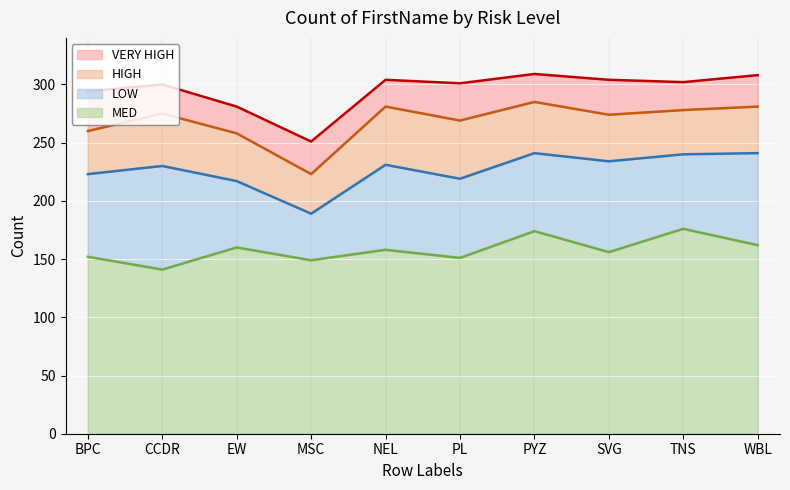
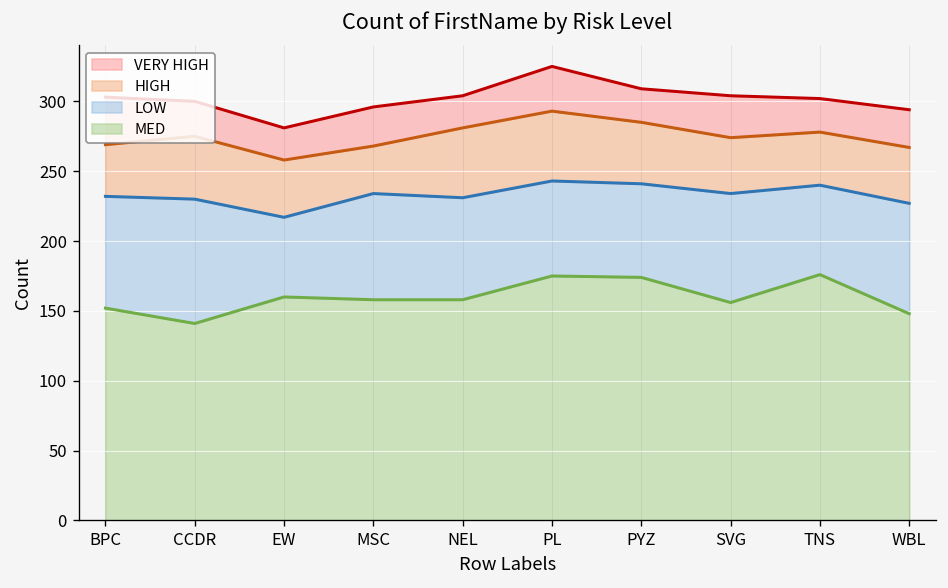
  {
    "MED": {
      "BPC": 152,
      "CCDR": 141,
      "EW": 160,
-     "MSC": 149,
+     "MSC": 158,
      "NEL": 158,
-     "PL": 151,
+     "PL": 175,
      "PYZ": 174,
      "SVG": 156,
      "TNS": 176,
-     "WBL": 162
+     "WBL": 148
    },
    "LOW": {
-     "BPC": 71,
+     "BPC": 80,
      "CCDR": 89,
      "EW": 57,
-     "MSC": 40,
+     "MSC": 76,
      "NEL": 73,
      "PL": 68,
      "PYZ": 67,
      "SVG": 78,
      "TNS": 64,
      "WBL": 79
    }
  }
